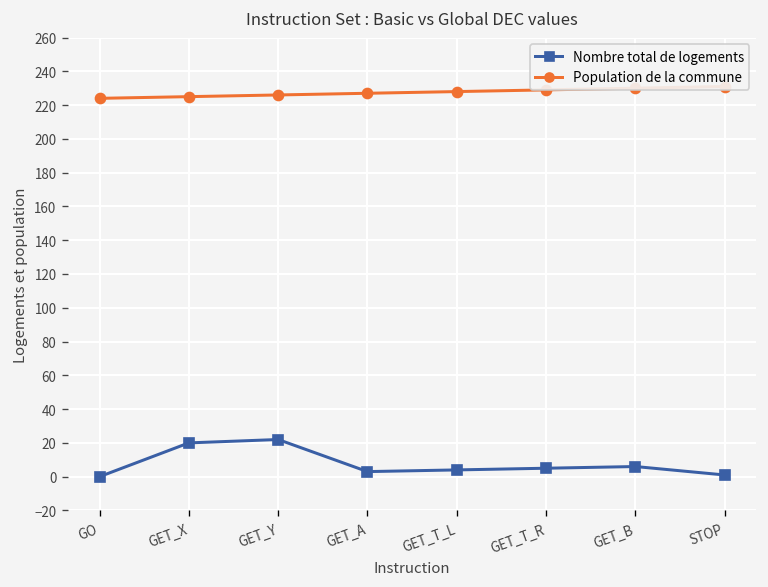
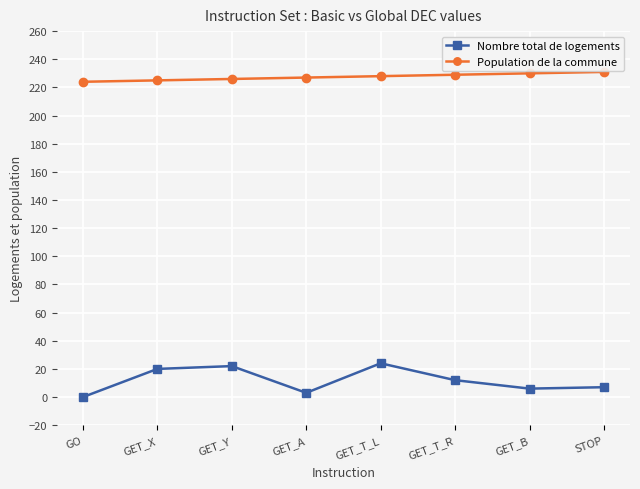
  {
    "Nombre total de logements": {
      "GO": 0,
      "GET_X": 20,
      "GET_Y": 22,
      "GET_A": 3,
-     "GET_T_L": 4,
-     "GET_T_R": 5,
+     "GET_T_L": 24,
+     "GET_T_R": 12,
      "GET_B": 6,
-     "STOP": 1
+     "STOP": 7
    },
    "Population de la commune": {
      "GO": 224,
      "GET_X": 225,
      "GET_Y": 226,
      "GET_A": 227,
      "GET_T_L": 228,
      "GET_T_R": 229,
      "GET_B": 230,
      "STOP": 231
    }
  }
